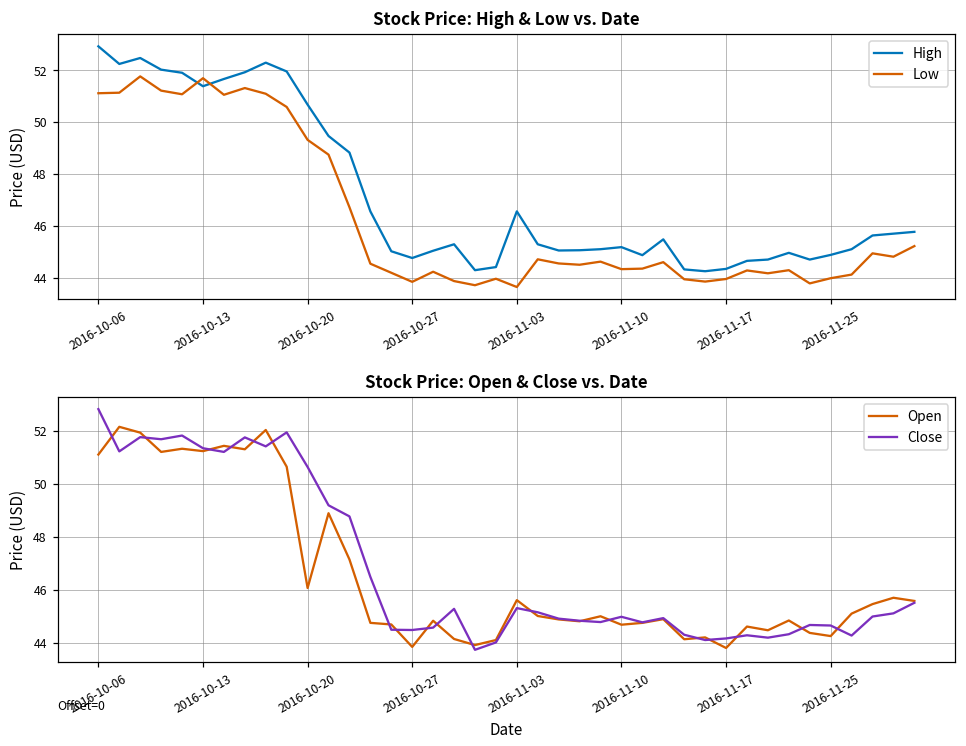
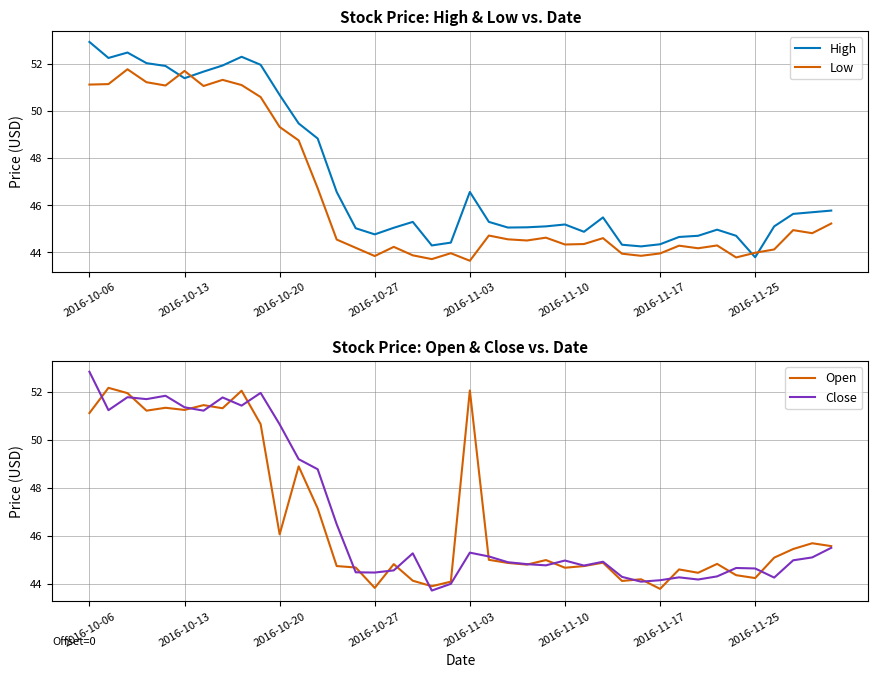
  {
    "Stock Price: High & Low vs. Date": {
      "High": {
        "2016-10-06": 52.9,
        "2016-10-13": 51.4,
        "2016-10-20": 50.7,
        "2016-10-27": 44.8,
        "2016-11-03": 46.6,
        "2016-11-10": 45.2,
        "2016-11-17": 44.3,
-       "2016-11-25": 44.9
+       "2016-11-25": 43.8
      },
      "Low": {
        "2016-10-06": 51.1,
        "2016-10-13": 51.7,
        "2016-10-20": 49.3,
        "2016-10-27": 43.8,
        "2016-11-03": 43.6,
        "2016-11-10": 44.3,
        "2016-11-17": 44.0,
        "2016-11-25": 44.0
      }
    },
    "Stock Price: Open & Close vs. Date": {
      "Open": {
        "2016-10-06": 51.1,
        "2016-10-13": 51.3,
        "2016-10-20": 46.1,
        "2016-10-27": 43.8,
-       "2016-11-03": 45.6,
+       "2016-11-03": 52.1,
        "2016-11-10": 44.7,
        "2016-11-17": 43.8,
        "2016-11-25": 44.3
      },
      "Close": {
        "2016-10-06": 52.8,
        "2016-10-13": 51.4,
        "2016-10-20": 50.7,
        "2016-10-27": 44.5,
        "2016-11-03": 45.3,
        "2016-11-10": 45.0,
        "2016-11-17": 44.2,
        "2016-11-25": 44.7
      }
    }
  }
